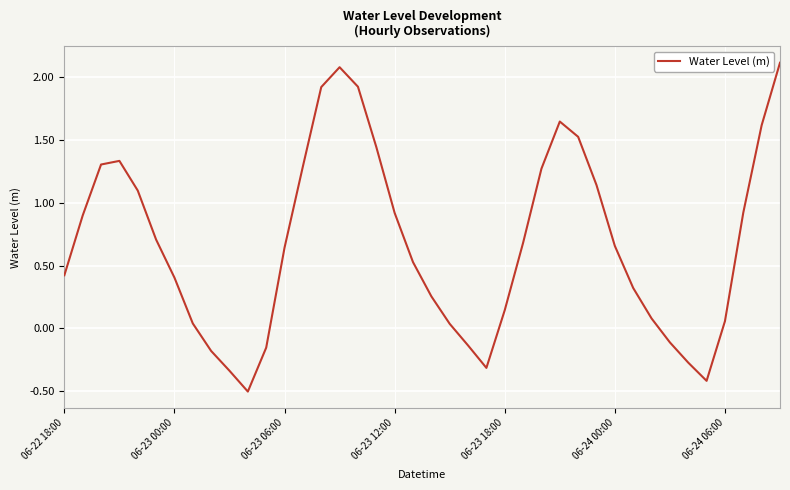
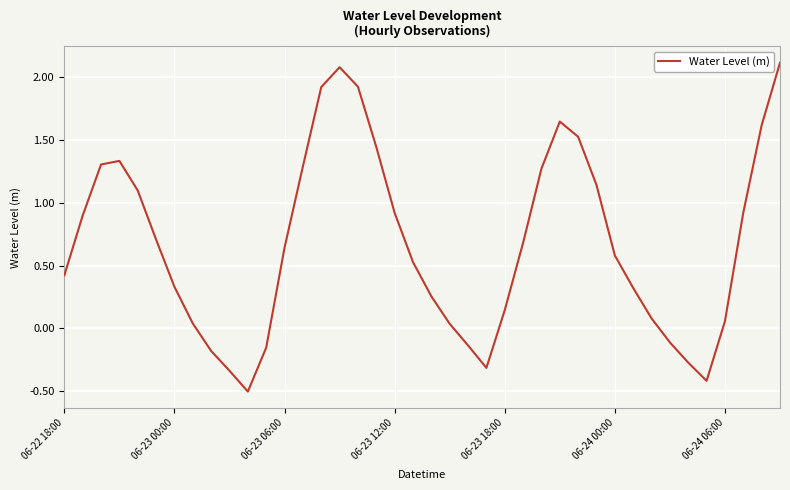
  {
    "06-22 18:00": 0.42,
-   "06-23 00:00": 0.40,
+   "06-23 00:00": 0.33,
    "06-23 06:00": 0.64,
    "06-23 12:00": 0.92,
    "06-23 18:00": 0.14,
-   "06-24 00:00": 0.66,
+   "06-24 00:00": 0.58,
    "06-24 06:00": 0.06
  }
